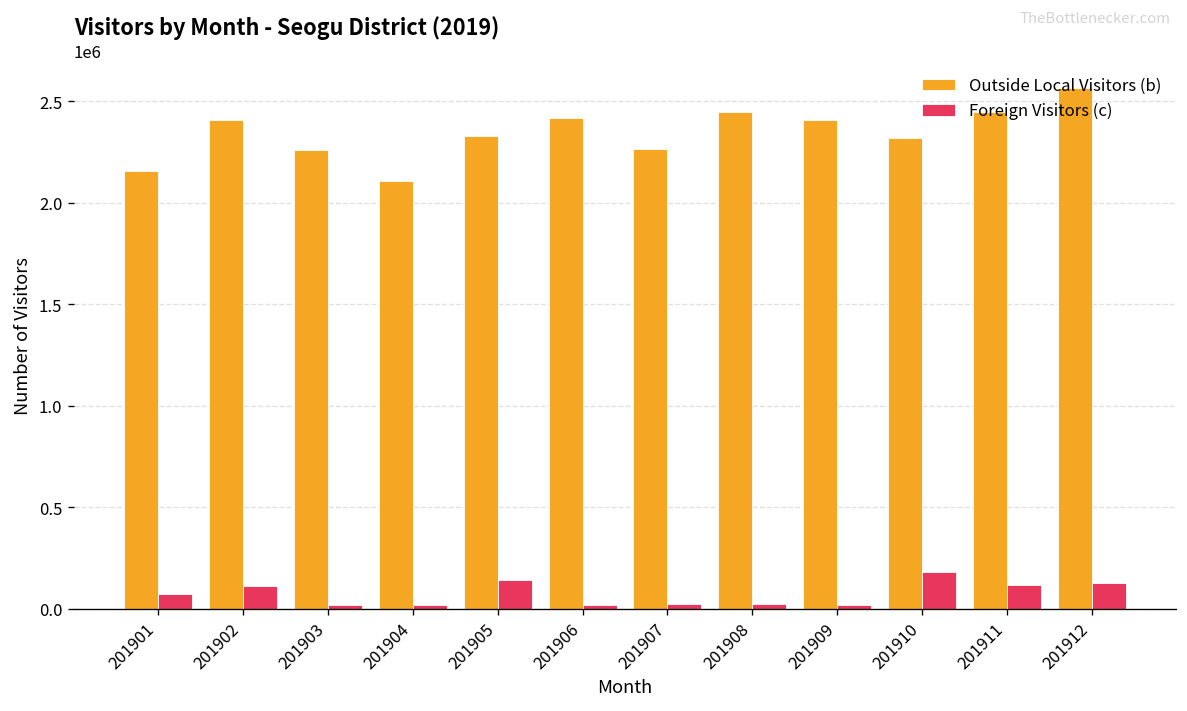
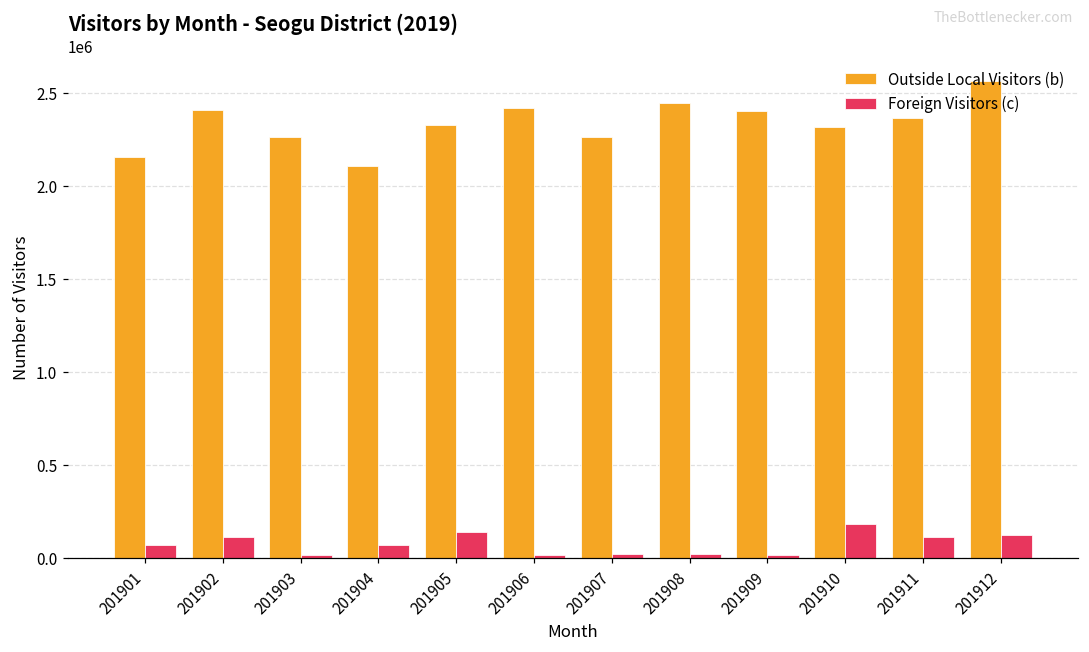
  {
    "Outside Local Visitors (b)": {
      "201901": 2160000,
      "201902": 2410000,
      "201903": 2260000,
      "201904": 2110000,
      "201905": 2330000,
      "201906": 2420000,
      "201907": 2260000,
      "201908": 2450000,
      "201909": 2410000,
      "201910": 2320000,
-     "201911": 2450000,
+     "201911": 2360000,
      "201912": 2560000
    },
    "Foreign Visitors (c)": {
      "201901": 70000,
      "201902": 110000,
      "201903": 20000,
-     "201904": 20000,
+     "201904": 70000,
      "201905": 140000,
      "201906": 20000,
      "201907": 20000,
      "201908": 20000,
      "201909": 20000,
      "201910": 180000,
      "201911": 120000,
      "201912": 130000
    }
  }
